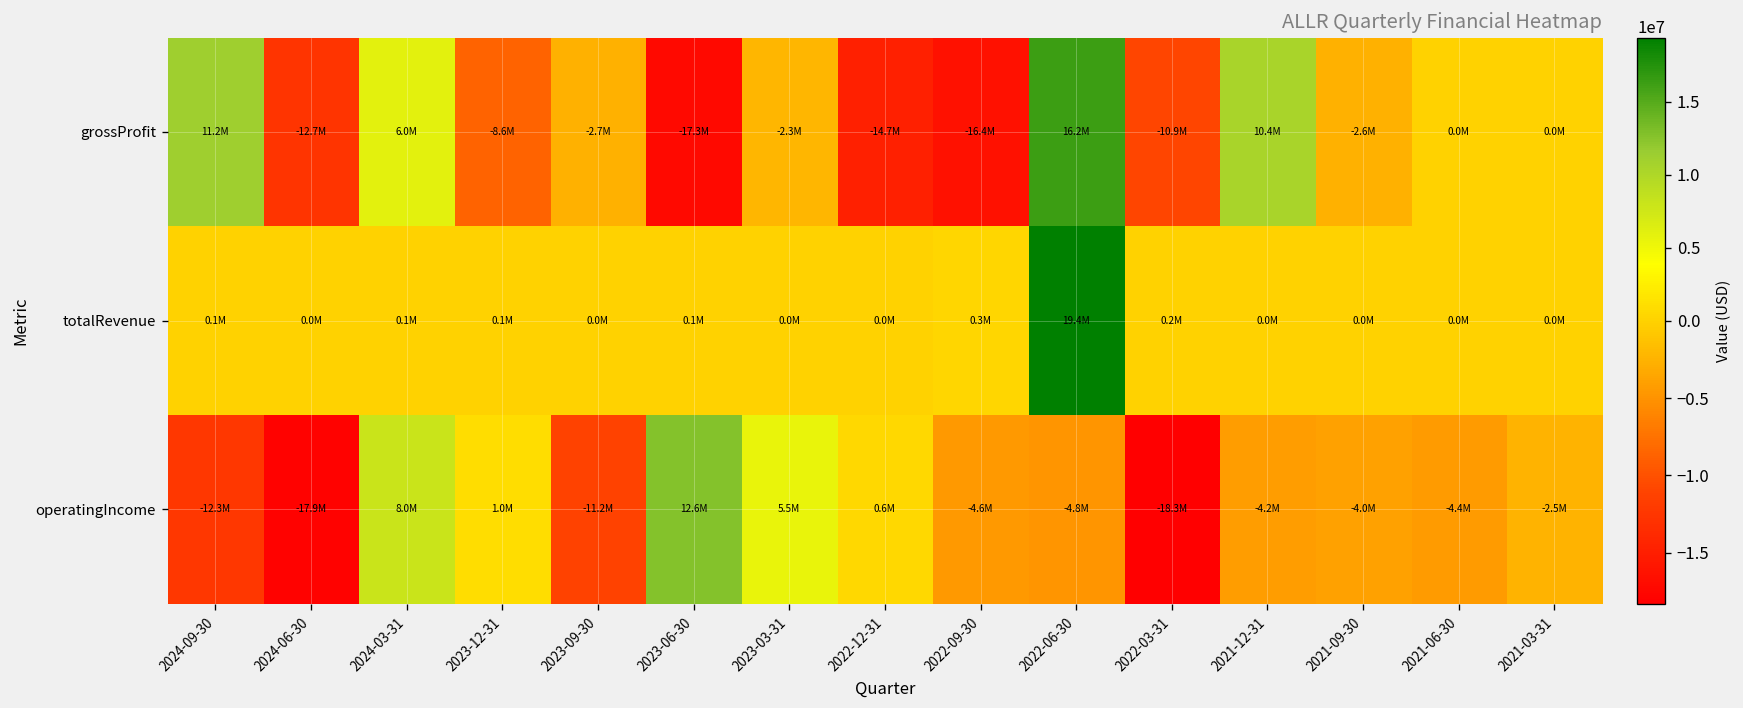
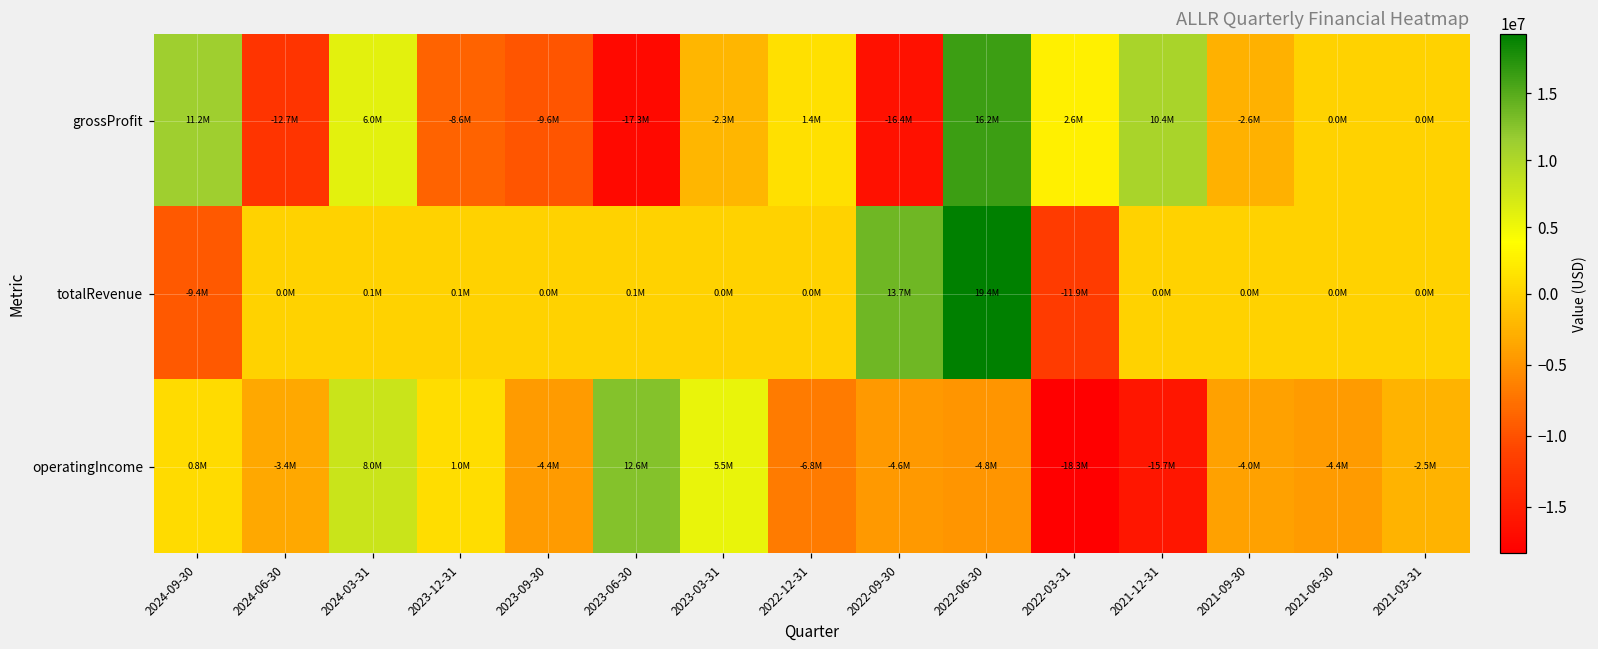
  {
    "grossProfit": {
      "2024-09-30": "11.2M",
      "2024-06-30": "-12.7M",
      "2024-03-31": "6.0M",
      "2023-12-31": "-8.6M",
-     "2023-09-30": "-2.7M",
+     "2023-09-30": "-9.6M",
      "2023-06-30": "-17.3M",
      "2023-03-31": "-2.3M",
-     "2022-12-31": "-14.7M",
+     "2022-12-31": "1.4M",
      "2022-09-30": "-16.4M",
      "2022-06-30": "16.2M",
-     "2022-03-31": "-10.9M",
+     "2022-03-31": "2.6M",
      "2021-12-31": "10.4M",
      "2021-09-30": "-2.6M",
      "2021-06-30": "0.0M",
      "2021-03-31": "0.0M"
    },
    "totalRevenue": {
-     "2024-09-30": "0.1M",
+     "2024-09-30": "-9.4M",
      "2024-06-30": "0.0M",
      "2024-03-31": "0.1M",
      "2023-12-31": "0.1M",
      "2023-09-30": "0.0M",
      "2023-06-30": "0.1M",
      "2023-03-31": "0.0M",
      "2022-12-31": "0.0M",
-     "2022-09-30": "0.3M",
+     "2022-09-30": "13.7M",
      "2022-06-30": "19.4M",
-     "2022-03-31": "0.2M",
+     "2022-03-31": "-11.9M",
      "2021-12-31": "0.0M",
      "2021-09-30": "0.0M",
      "2021-06-30": "0.0M",
      "2021-03-31": "0.0M"
    },
    "operatingIncome": {
-     "2024-09-30": "-12.3M",
-     "2024-06-30": "-17.9M",
+     "2024-09-30": "0.8M",
+     "2024-06-30": "-3.4M",
      "2024-03-31": "8.0M",
      "2023-12-31": "1.0M",
-     "2023-09-30": "-11.2M",
+     "2023-09-30": "-4.4M",
      "2023-06-30": "12.6M",
      "2023-03-31": "5.5M",
-     "2022-12-31": "0.6M",
+     "2022-12-31": "-6.8M",
      "2022-09-30": "-4.6M",
      "2022-06-30": "-4.8M",
      "2022-03-31": "-18.3M",
-     "2021-12-31": "-4.2M",
+     "2021-12-31": "-15.7M",
      "2021-09-30": "-4.0M",
      "2021-06-30": "-4.4M",
      "2021-03-31": "-2.5M"
    }
  }
